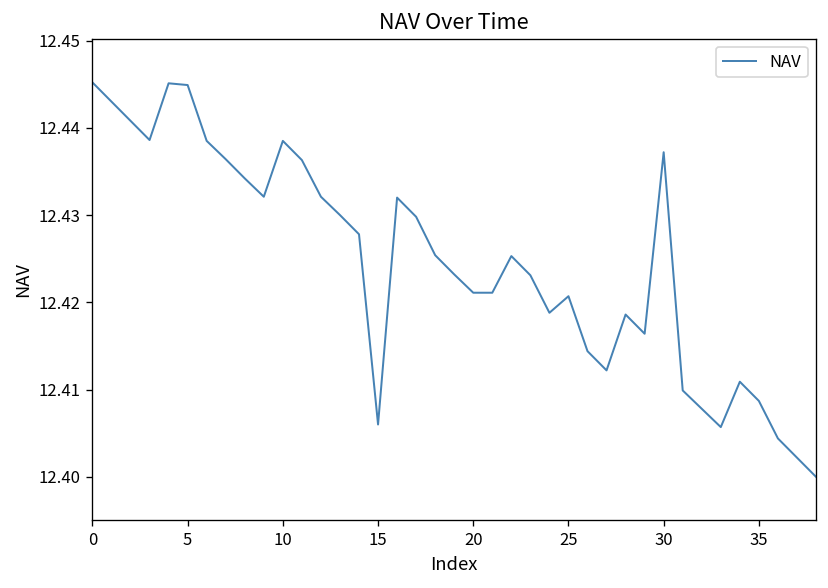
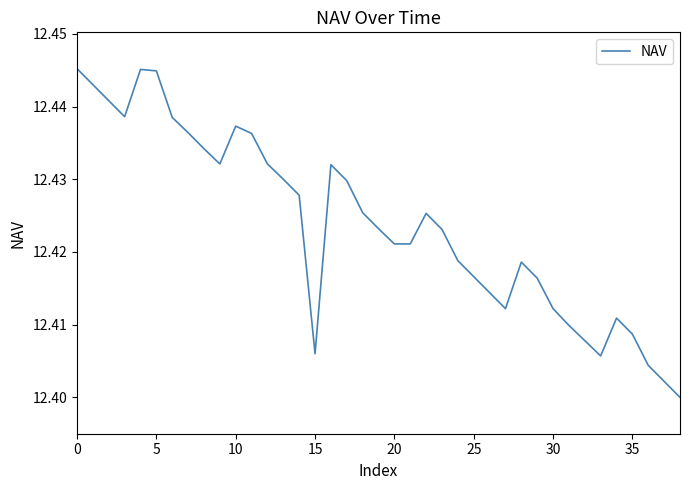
  {
    "0": 12.445,
    "5": 12.445,
-   "10": 12.439,
+   "10": 12.437,
    "15": 12.406,
    "20": 12.421,
-   "25": 12.421,
-   "30": 12.437,
+   "25": 12.417,
+   "30": 12.412,
    "35": 12.409
  }
